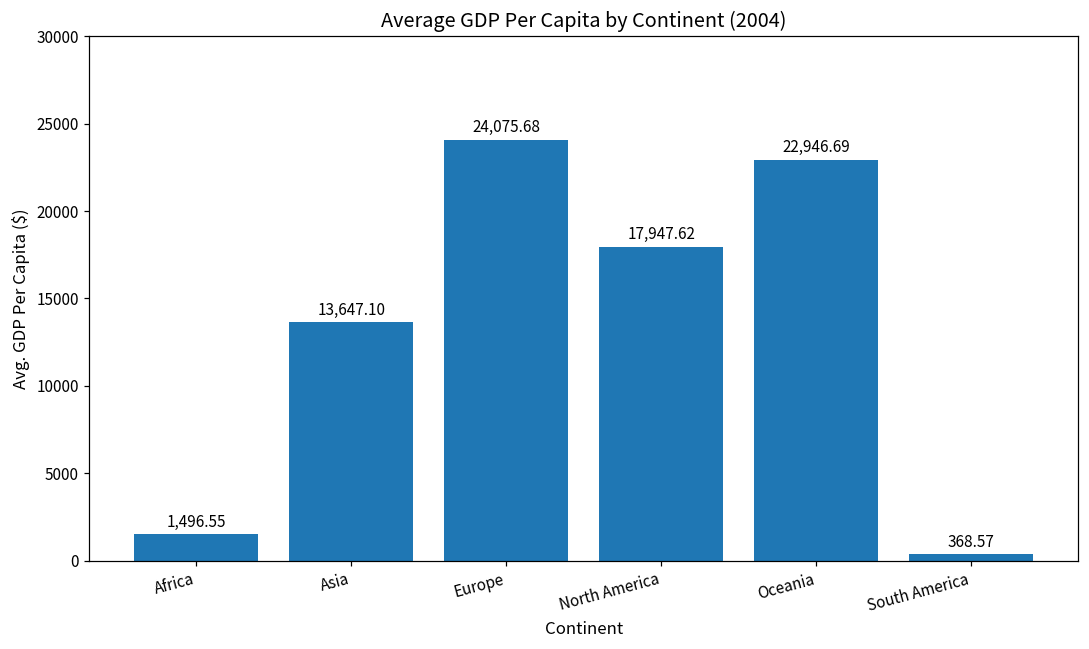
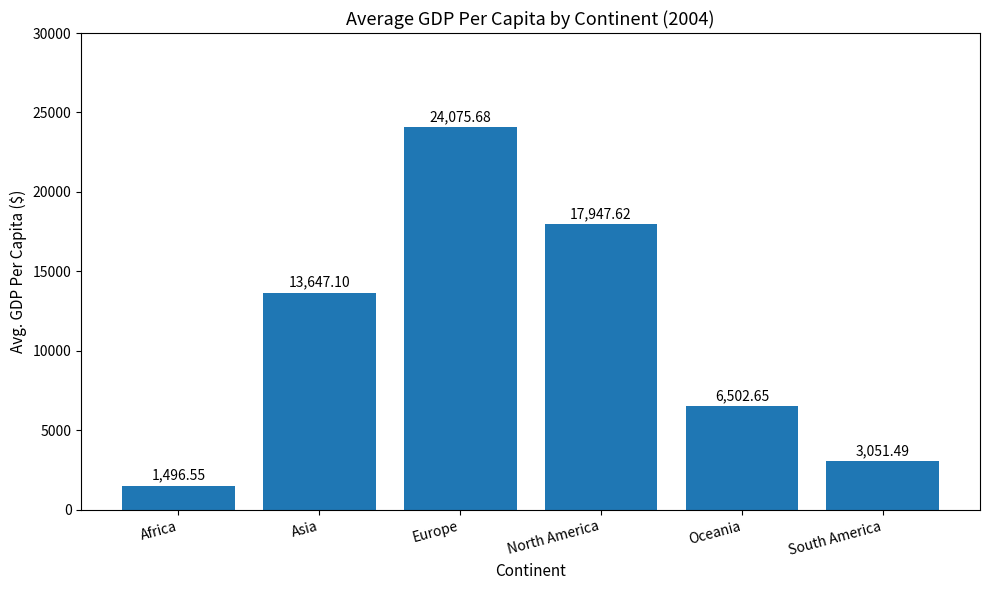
  {
    "Africa": "1,496.55",
    "Asia": "13,647.10",
    "Europe": "24,075.68",
    "North America": "17,947.62",
-   "Oceania": "22,946.69",
-   "South America": "368.57"
+   "Oceania": "6,502.65",
+   "South America": "3,051.49"
  }
